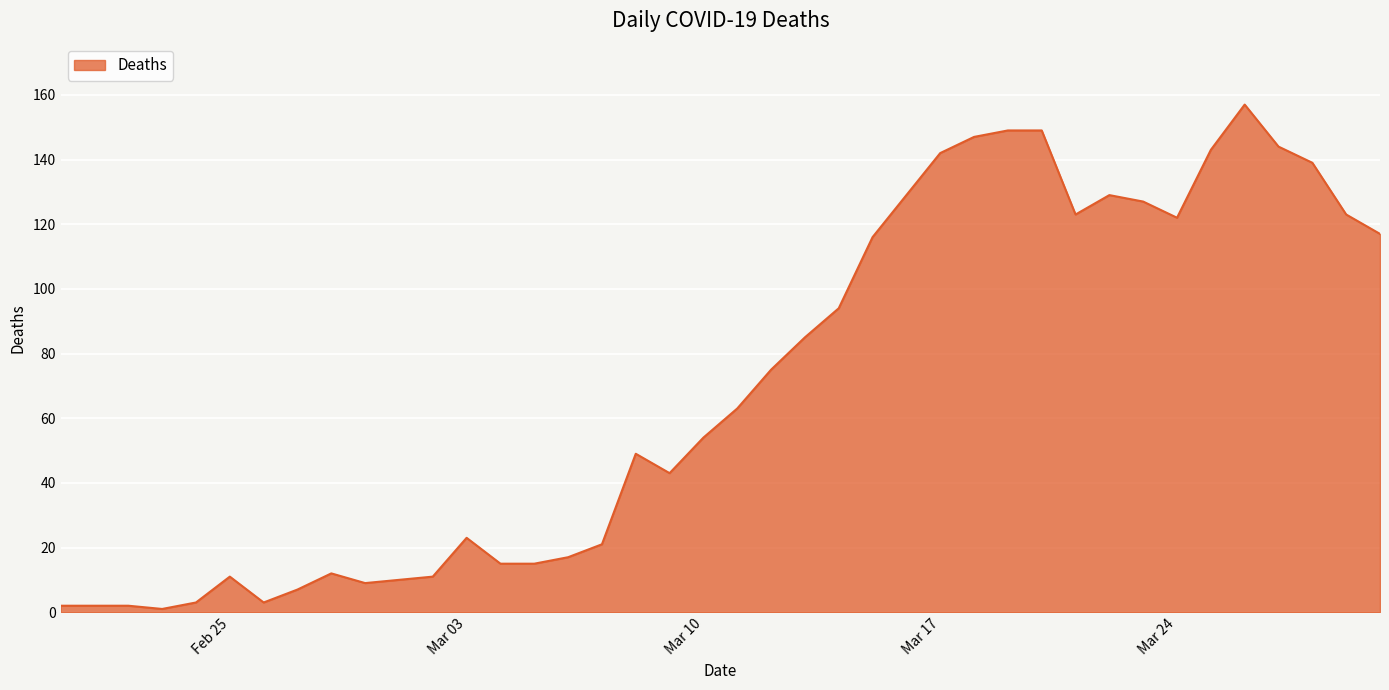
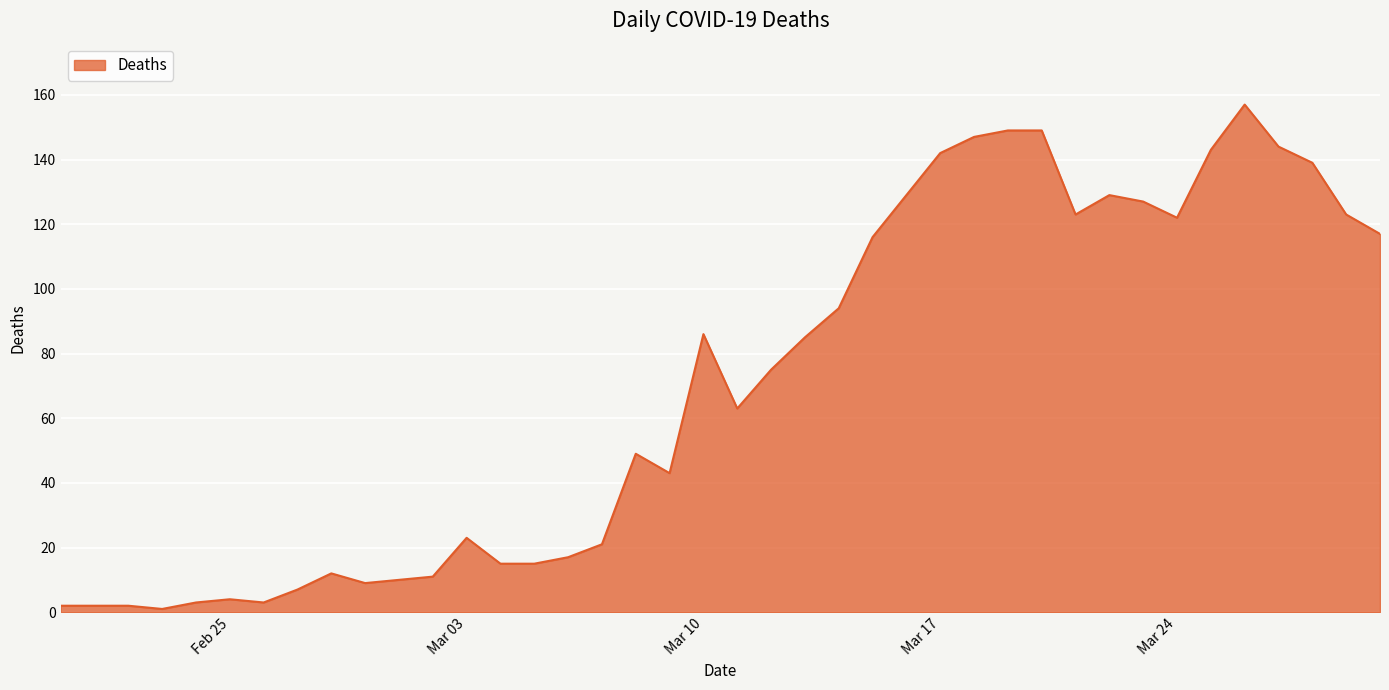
  {
-   "Feb 25": 11,
+   "Feb 25": 4,
    "Mar 03": 23,
-   "Mar 10": 54,
+   "Mar 10": 86,
    "Mar 17": 142,
    "Mar 24": 122
  }
